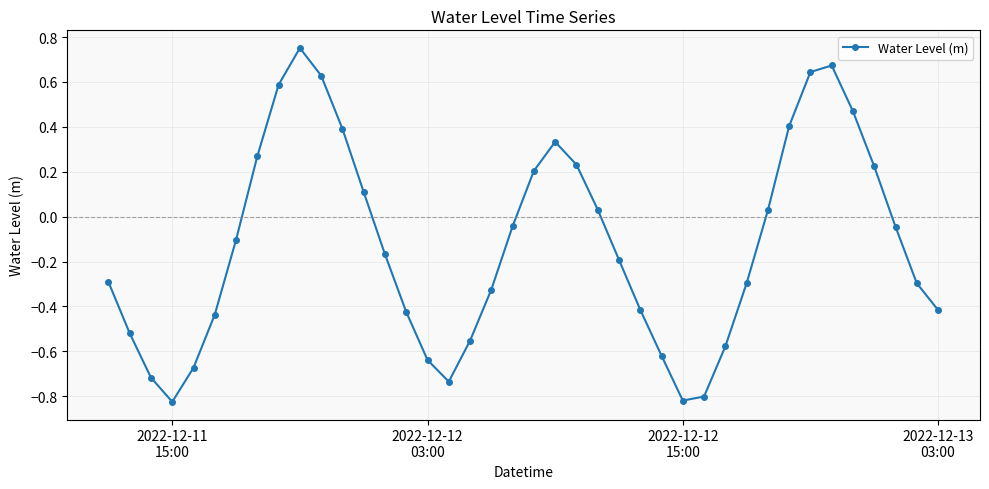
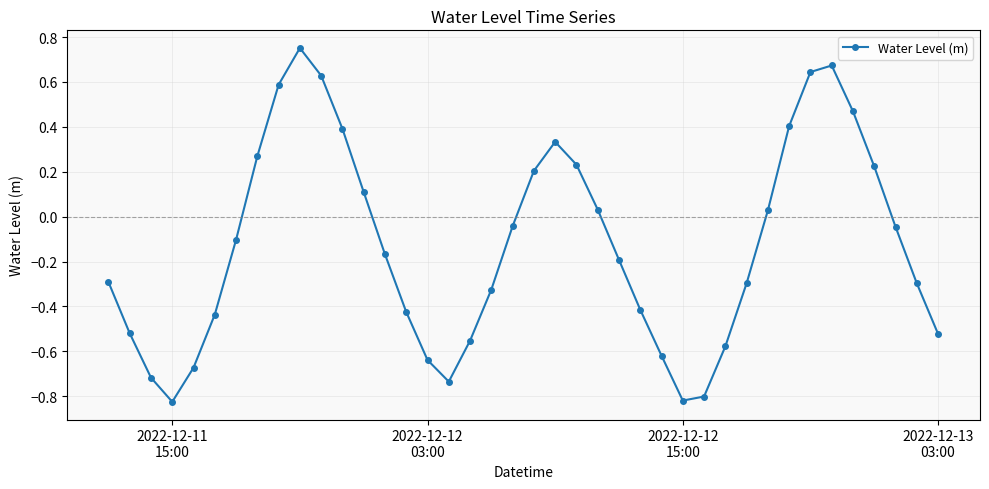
  {
    "2022-12-11 15:00": -0.83,
    "2022-12-12 03:00": -0.64,
    "2022-12-12 15:00": -0.82,
-   "2022-12-13 03:00": -0.42
+   "2022-12-13 03:00": -0.52
  }
